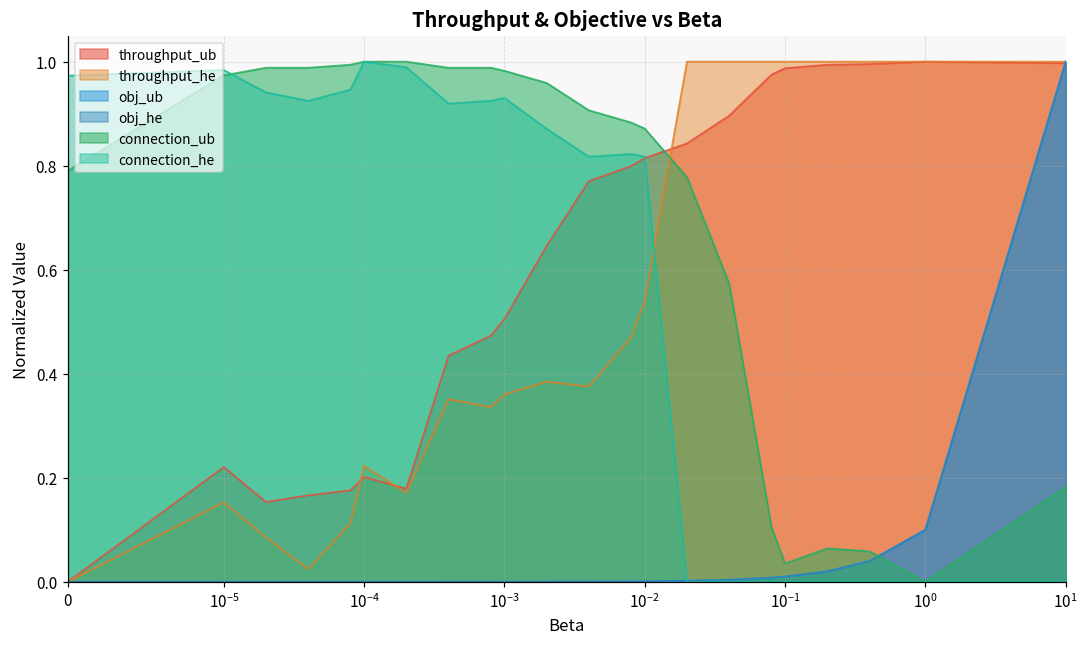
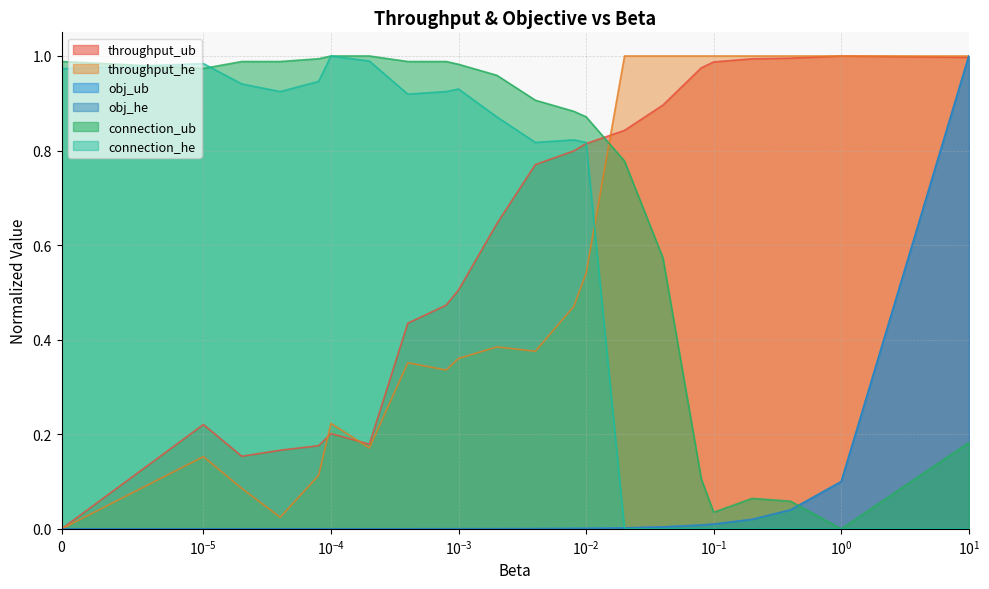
  {
    "connection_ub": {
-     "0": 0.79,
+     "0": 0.99,
      "10^-5": 0.97,
      "10^-3": 0.98,
      "10^-2": 0.87,
      "10^-1": 0.04,
      "10^1": 0.18
    }
  }
